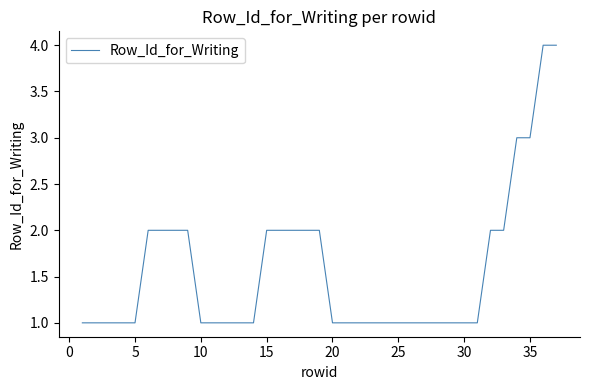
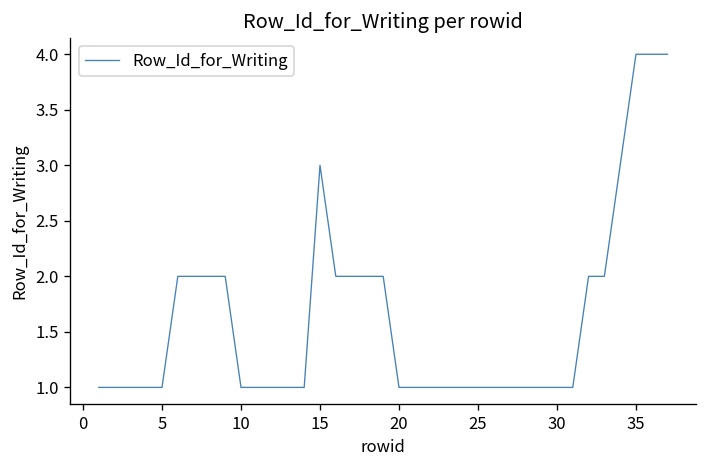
  {
    "5": 1,
    "10": 1,
-   "15": 2,
+   "15": 3,
    "20": 1,
    "25": 1,
    "30": 1,
-   "35": 3
+   "35": 4
  }
